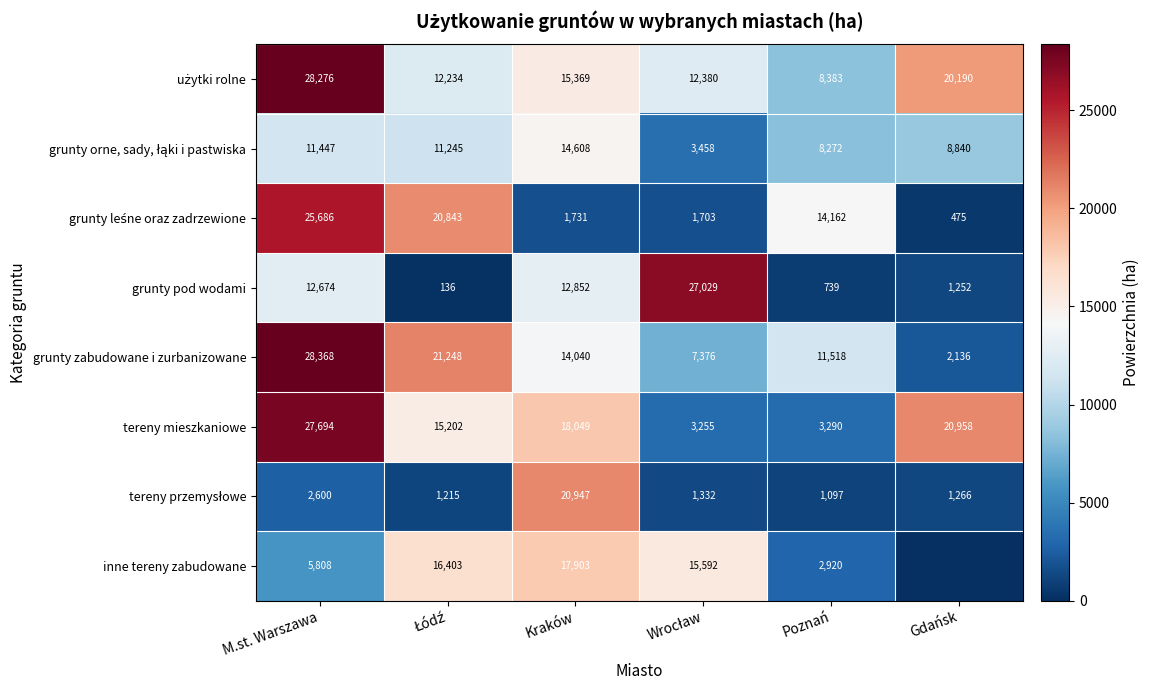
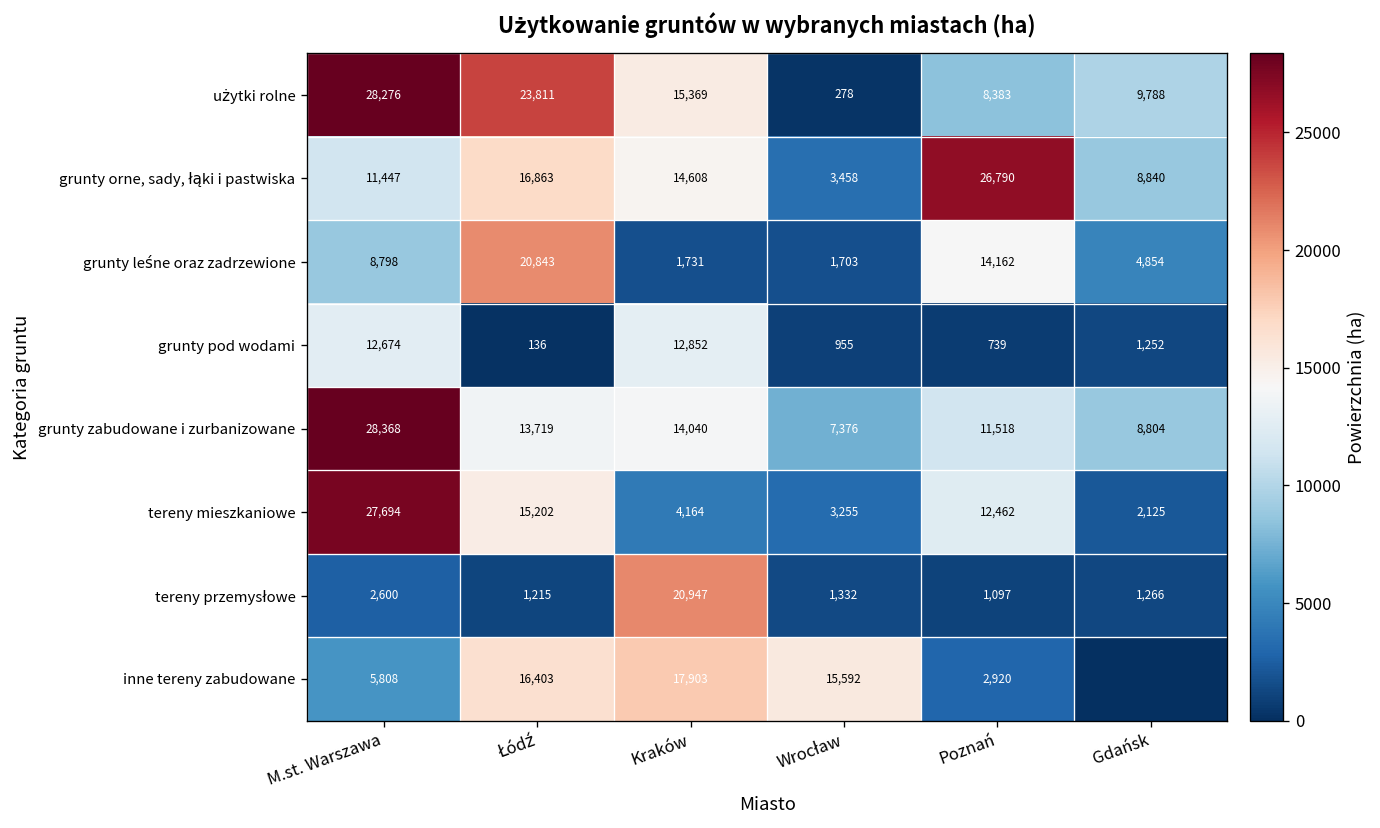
  {
    "użytki rolne": {
      "M.st. Warszawa": "28,276",
-     "Łódź": "12,234",
+     "Łódź": "23,811",
      "Kraków": "15,369",
-     "Wrocław": "12,380",
+     "Wrocław": "278",
      "Poznań": "8,383",
-     "Gdańsk": "20,190"
+     "Gdańsk": "9,788"
    },
    "grunty orne, sady, łąki i pastwiska": {
      "M.st. Warszawa": "11,447",
-     "Łódź": "11,245",
+     "Łódź": "16,863",
      "Kraków": "14,608",
      "Wrocław": "3,458",
-     "Poznań": "8,272",
+     "Poznań": "26,790",
      "Gdańsk": "8,840"
    },
    "grunty leśne oraz zadrzewione": {
-     "M.st. Warszawa": "25,686",
+     "M.st. Warszawa": "8,798",
      "Łódź": "20,843",
      "Kraków": "1,731",
      "Wrocław": "1,703",
      "Poznań": "14,162",
-     "Gdańsk": "475"
+     "Gdańsk": "4,854"
    },
    "grunty pod wodami": {
      "M.st. Warszawa": "12,674",
      "Łódź": "136",
      "Kraków": "12,852",
-     "Wrocław": "27,029",
+     "Wrocław": "955",
      "Poznań": "739",
      "Gdańsk": "1,252"
    },
    "grunty zabudowane i zurbanizowane": {
      "M.st. Warszawa": "28,368",
-     "Łódź": "21,248",
+     "Łódź": "13,719",
      "Kraków": "14,040",
      "Wrocław": "7,376",
      "Poznań": "11,518",
-     "Gdańsk": "2,136"
+     "Gdańsk": "8,804"
    },
    "tereny mieszkaniowe": {
      "M.st. Warszawa": "27,694",
      "Łódź": "15,202",
-     "Kraków": "18,049",
+     "Kraków": "4,164",
      "Wrocław": "3,255",
-     "Poznań": "3,290",
-     "Gdańsk": "20,958"
+     "Poznań": "12,462",
+     "Gdańsk": "2,125"
    },
    "tereny przemysłowe": {
      "M.st. Warszawa": "2,600",
      "Łódź": "1,215",
      "Kraków": "20,947",
      "Wrocław": "1,332",
      "Poznań": "1,097",
      "Gdańsk": "1,266"
    },
    "inne tereny zabudowane": {
      "M.st. Warszawa": "5,808",
      "Łódź": "16,403",
      "Kraków": "17,903",
      "Wrocław": "15,592",
      "Poznań": "2,920"
    }
  }
